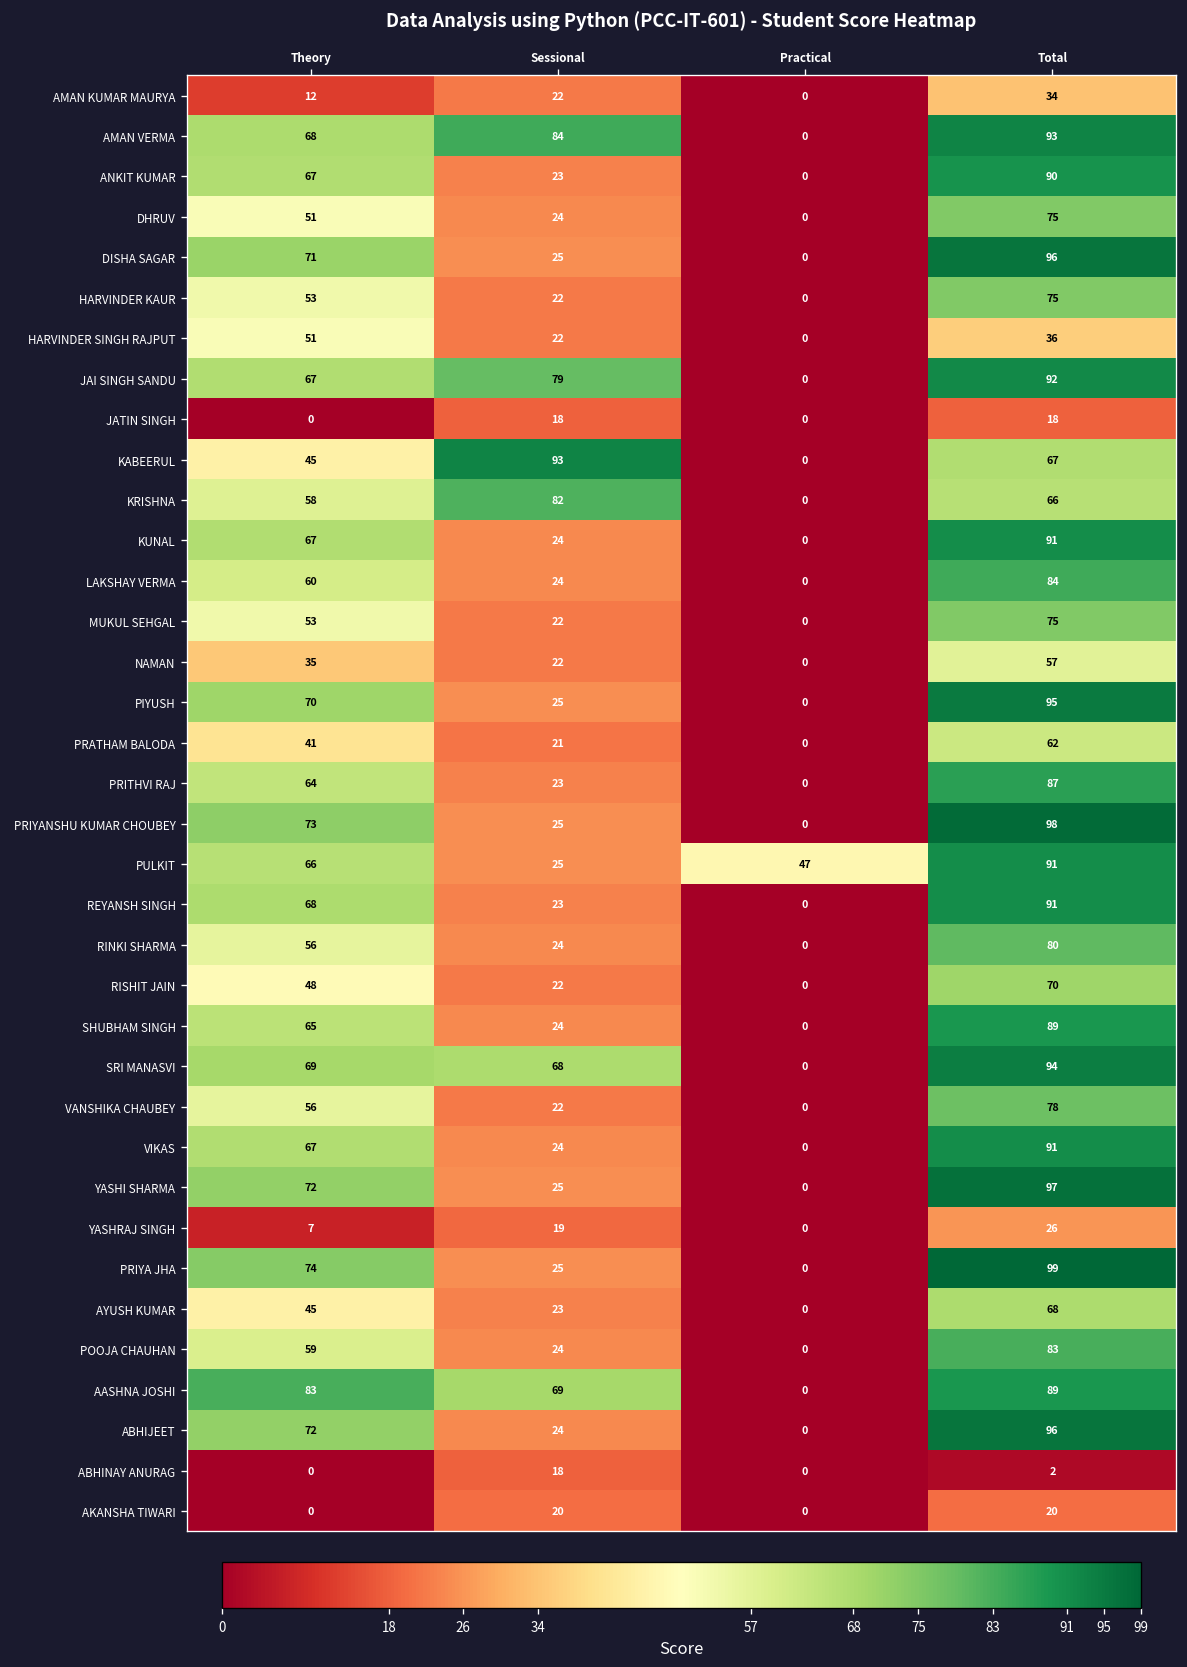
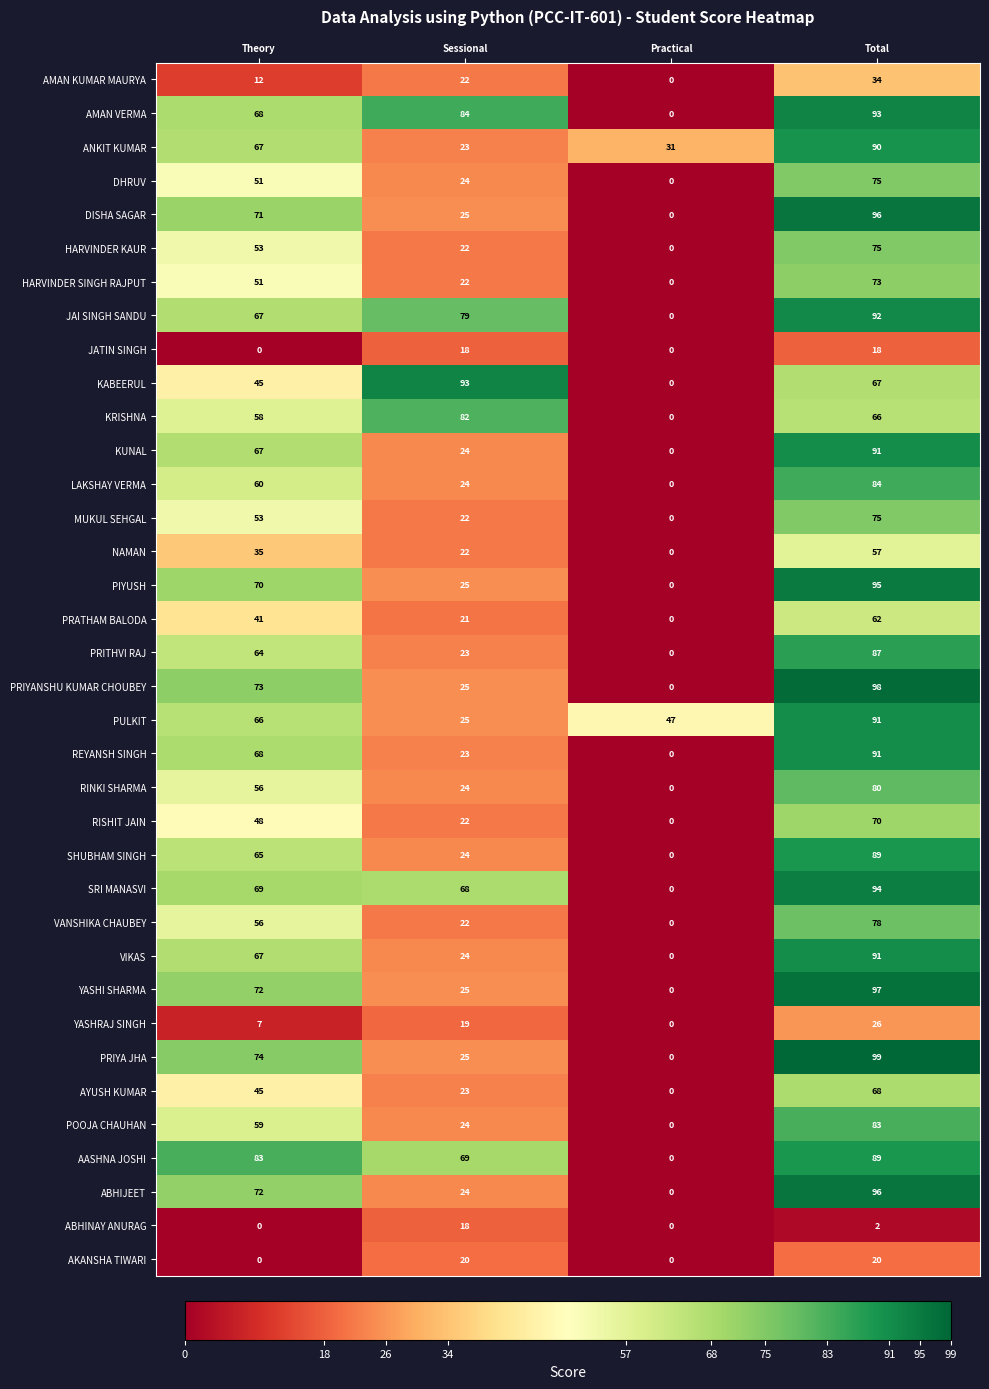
  {
    "AMAN KUMAR MAURYA": {
      "Theory": 12,
      "Sessional": 22,
      "Practical": 0,
      "Total": 34
    },
    "AMAN VERMA": {
      "Theory": 68,
      "Sessional": 84,
      "Practical": 0,
      "Total": 93
    },
    "ANKIT KUMAR": {
      "Theory": 67,
      "Sessional": 23,
-     "Practical": 0,
+     "Practical": 31,
      "Total": 90
    },
    "DHRUV": {
      "Theory": 51,
      "Sessional": 24,
      "Practical": 0,
      "Total": 75
    },
    "DISHA SAGAR": {
      "Theory": 71,
      "Sessional": 25,
      "Practical": 0,
      "Total": 96
    },
    "HARVINDER KAUR": {
      "Theory": 53,
      "Sessional": 22,
      "Practical": 0,
      "Total": 75
    },
    "HARVINDER SINGH RAJPUT": {
      "Theory": 51,
      "Sessional": 22,
      "Practical": 0,
-     "Total": 36
+     "Total": 73
    },
    "JAI SINGH SANDU": {
      "Theory": 67,
      "Sessional": 79,
      "Practical": 0,
      "Total": 92
    },
    "JATIN SINGH": {
      "Theory": 0,
      "Sessional": 18,
      "Practical": 0,
      "Total": 18
    },
    "KABEERUL": {
      "Theory": 45,
      "Sessional": 93,
      "Practical": 0,
      "Total": 67
    },
    "KRISHNA": {
      "Theory": 58,
      "Sessional": 82,
      "Practical": 0,
      "Total": 66
    },
    "KUNAL": {
      "Theory": 67,
      "Sessional": 24,
      "Practical": 0,
      "Total": 91
    },
    "LAKSHAY VERMA": {
      "Theory": 60,
      "Sessional": 24,
      "Practical": 0,
      "Total": 84
    },
    "MUKUL SEHGAL": {
      "Theory": 53,
      "Sessional": 22,
      "Practical": 0,
      "Total": 75
    },
    "NAMAN": {
      "Theory": 35,
      "Sessional": 22,
      "Practical": 0,
      "Total": 57
    },
    "PIYUSH": {
      "Theory": 70,
      "Sessional": 25,
      "Practical": 0,
      "Total": 95
    },
    "PRATHAM BALODA": {
      "Theory": 41,
      "Sessional": 21,
      "Practical": 0,
      "Total": 62
    },
    "PRITHVI RAJ": {
      "Theory": 64,
      "Sessional": 23,
      "Practical": 0,
      "Total": 87
    },
    "PRIYANSHU KUMAR CHOUBEY": {
      "Theory": 73,
      "Sessional": 25,
      "Practical": 0,
      "Total": 98
    },
    "PULKIT": {
      "Theory": 66,
      "Sessional": 25,
      "Practical": 47,
      "Total": 91
    },
    "REYANSH SINGH": {
      "Theory": 68,
      "Sessional": 23,
      "Practical": 0,
      "Total": 91
    },
    "RINKI SHARMA": {
      "Theory": 56,
      "Sessional": 24,
      "Practical": 0,
      "Total": 80
    },
    "RISHIT JAIN": {
      "Theory": 48,
      "Sessional": 22,
      "Practical": 0,
      "Total": 70
    },
    "SHUBHAM SINGH": {
      "Theory": 65,
      "Sessional": 24,
      "Practical": 0,
      "Total": 89
    },
    "SRI MANASVI": {
      "Theory": 69,
      "Sessional": 68,
      "Practical": 0,
      "Total": 94
    },
    "VANSHIKA CHAUBEY": {
      "Theory": 56,
      "Sessional": 22,
      "Practical": 0,
      "Total": 78
    },
    "VIKAS": {
      "Theory": 67,
      "Sessional": 24,
      "Practical": 0,
      "Total": 91
    },
    "YASHI SHARMA": {
      "Theory": 72,
      "Sessional": 25,
      "Practical": 0,
      "Total": 97
    },
    "YASHRAJ SINGH": {
      "Theory": 7,
      "Sessional": 19,
      "Practical": 0,
      "Total": 26
    },
    "PRIYA JHA": {
      "Theory": 74,
      "Sessional": 25,
      "Practical": 0,
      "Total": 99
    },
    "AYUSH KUMAR": {
      "Theory": 45,
      "Sessional": 23,
      "Practical": 0,
      "Total": 68
    },
    "POOJA CHAUHAN": {
      "Theory": 59,
      "Sessional": 24,
      "Practical": 0,
      "Total": 83
    },
    "AASHNA JOSHI": {
      "Theory": 83,
      "Sessional": 69,
      "Practical": 0,
      "Total": 89
    },
    "ABHIJEET": {
      "Theory": 72,
      "Sessional": 24,
      "Practical": 0,
      "Total": 96
    },
    "ABHINAY ANURAG": {
      "Theory": 0,
      "Sessional": 18,
      "Practical": 0,
      "Total": 2
    },
    "AKANSHA TIWARI": {
      "Theory": 0,
      "Sessional": 20,
      "Practical": 0,
      "Total": 20
    }
  }
